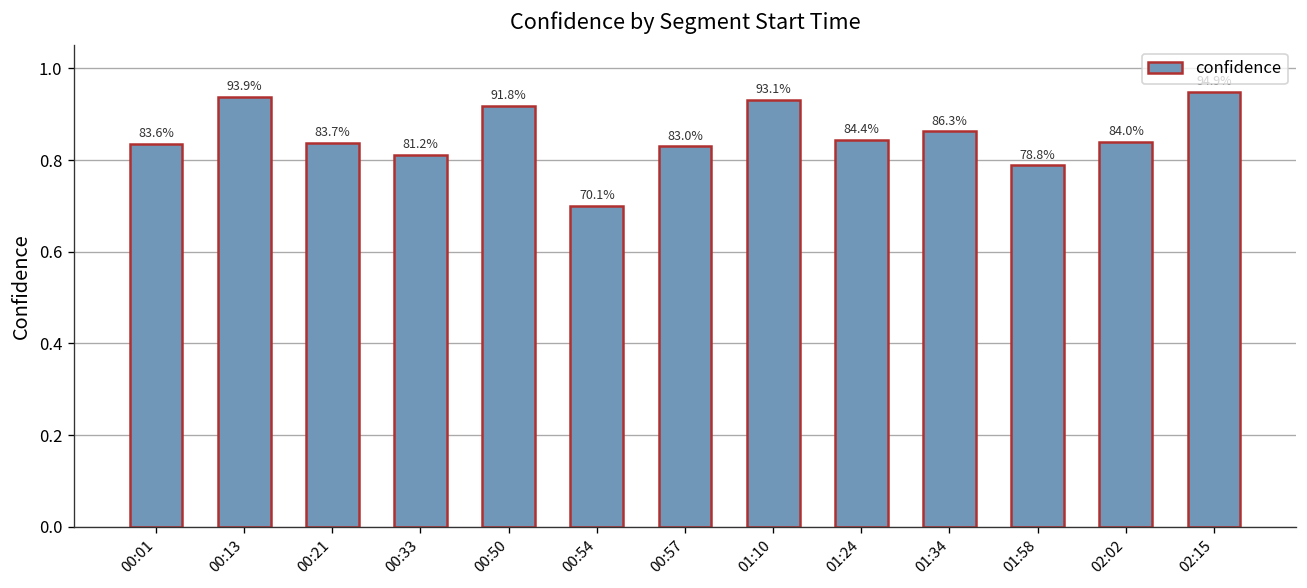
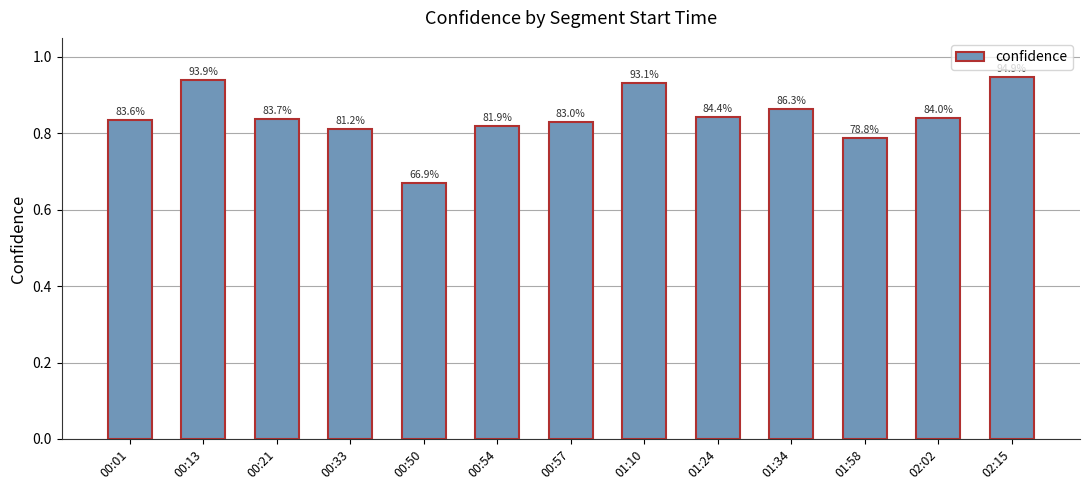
  {
    "00:01": "83.6%",
    "00:13": "93.9%",
    "00:21": "83.7%",
    "00:33": "81.2%",
-   "00:50": "91.8%",
-   "00:54": "70.1%",
+   "00:50": "66.9%",
+   "00:54": "81.9%",
    "00:57": "83.0%",
    "01:10": "93.1%",
    "01:24": "84.4%",
    "01:34": "86.3%",
    "01:58": "78.8%",
    "02:02": "84.0%"
  }
